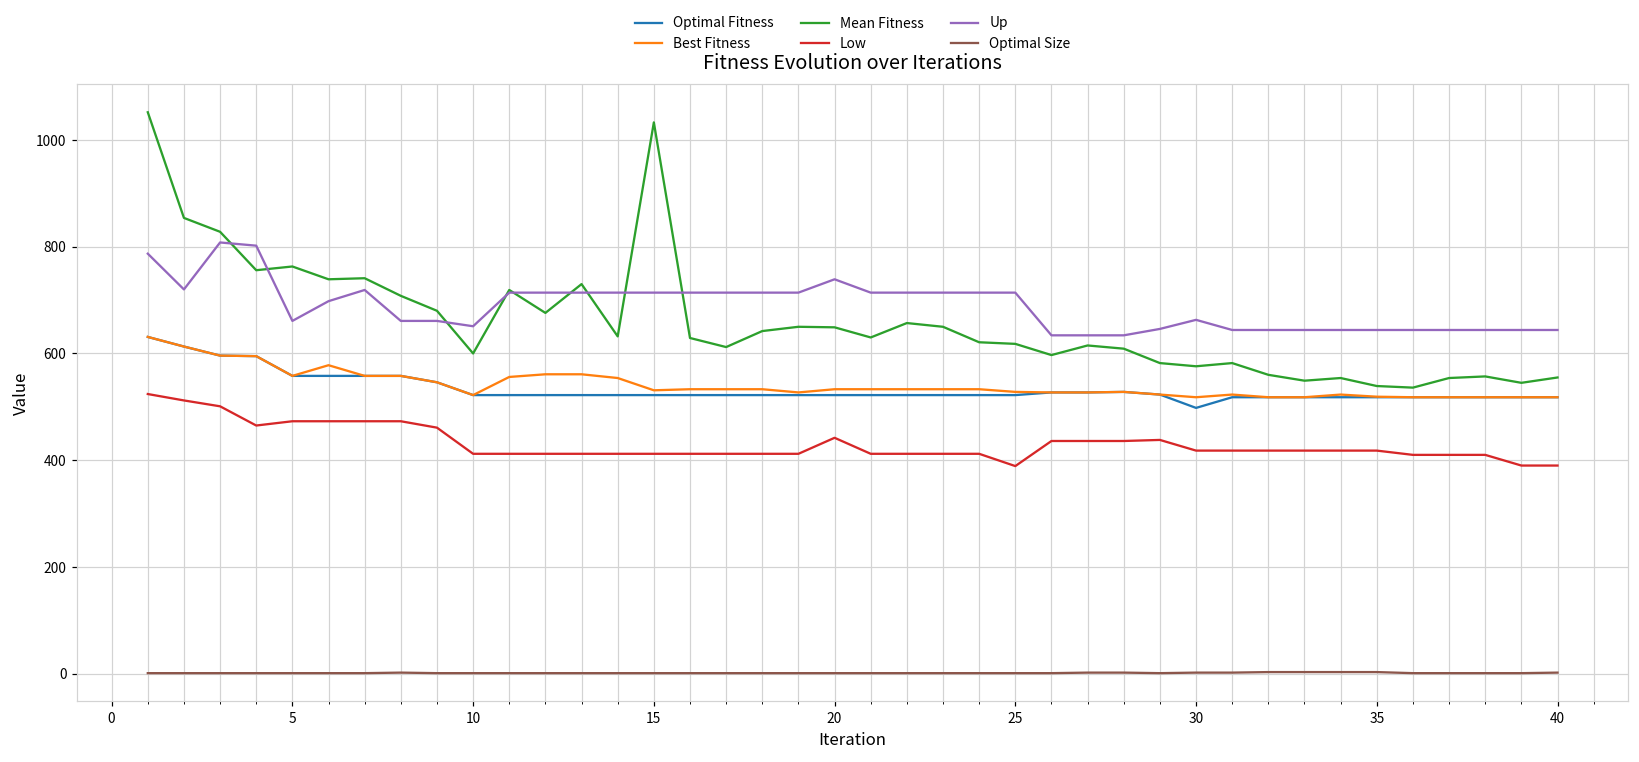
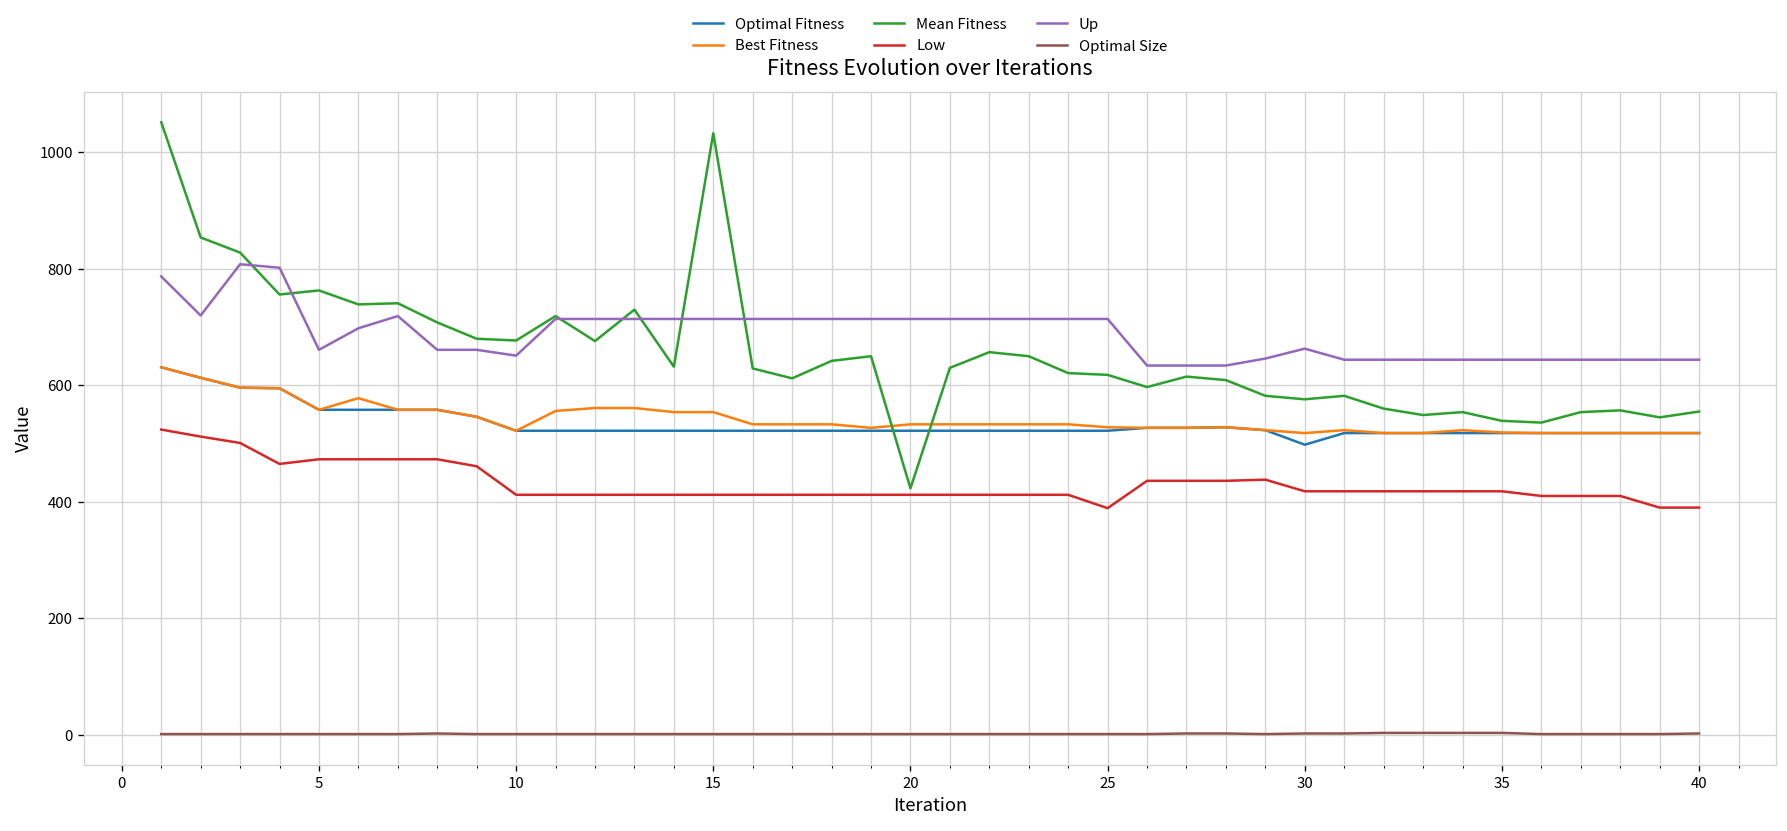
  {
    "Optimal Fitness": {
      "15": 520,
      "20": 520,
      "25": 520,
      "30": 500
    },
    "Best Fitness": {
-     "15": 530,
+     "15": 550,
      "20": 530,
      "25": 530,
      "30": 520
    },
    "Mean Fitness": {
      "5": 760,
-     "10": 600,
+     "10": 680,
      "15": 1030,
-     "20": 650,
+     "20": 420,
      "25": 620,
      "30": 580,
      "35": 540,
      "40": 560
    },
    "Low": {
      "5": 470,
      "10": 410,
      "15": 410,
-     "20": 440,
+     "20": 410,
      "25": 390,
      "30": 420,
      "35": 420,
      "40": 390
    },
    "Up": {
      "5": 660,
      "10": 650,
      "15": 710,
-     "20": 740,
+     "20": 710,
      "25": 710,
      "30": 660,
      "35": 640,
      "40": 640
    },
    "Optimal Size": {
      "5": 0,
      "10": 0,
      "15": 0,
      "20": 0,
      "25": 0,
      "30": 0,
      "35": 0,
      "40": 0
    }
  }
